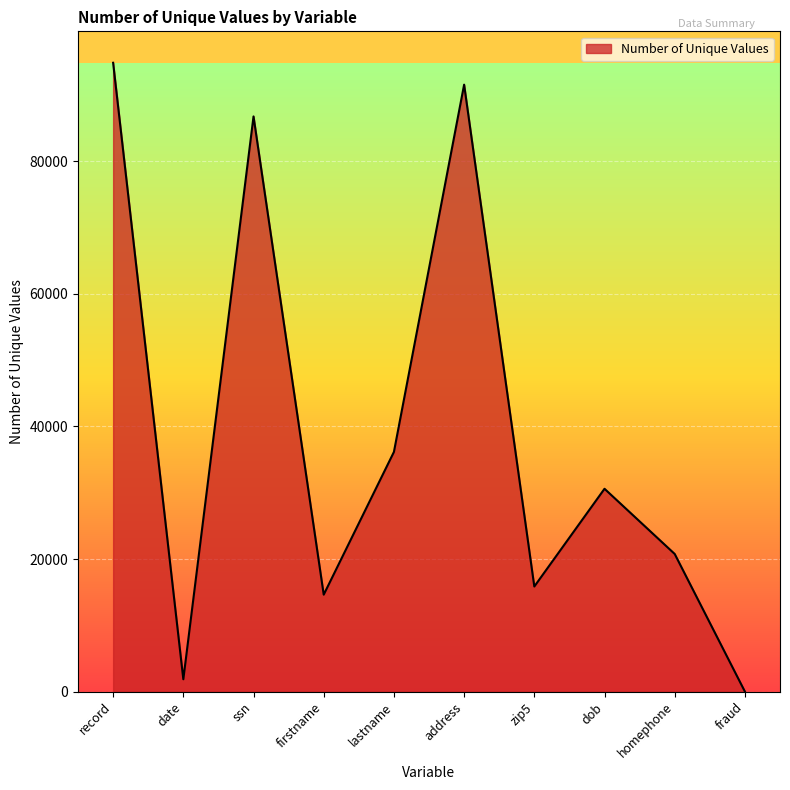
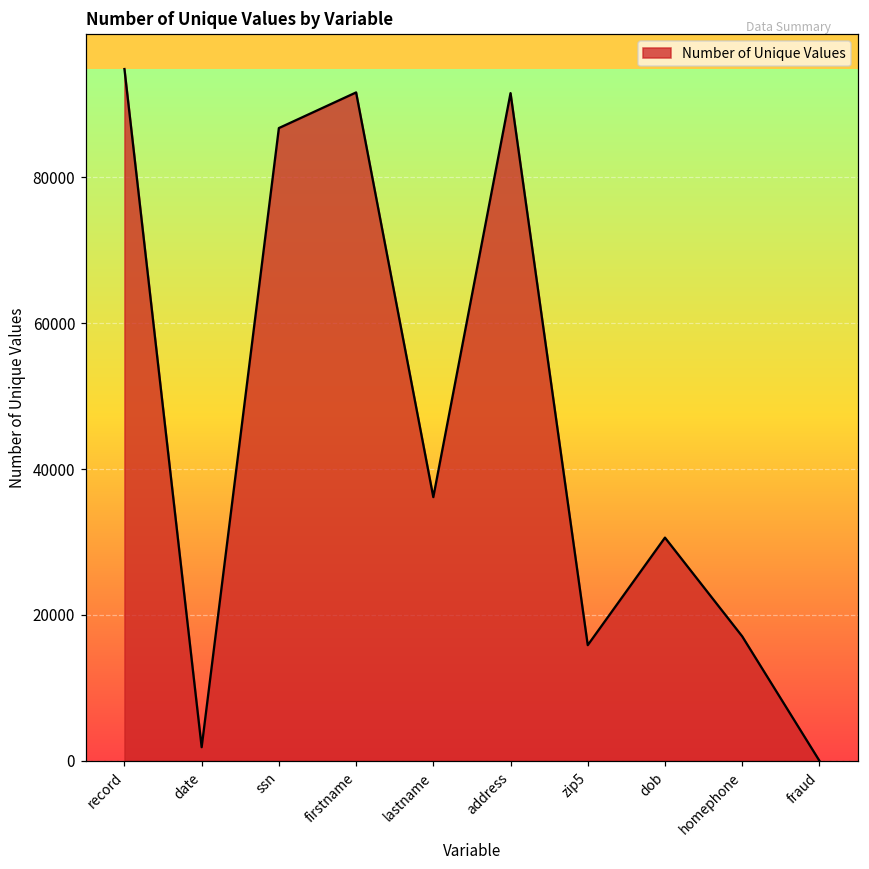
  {
    "record": 95000,
    "date": 2000,
    "ssn": 87000,
-   "firstname": 15000,
+   "firstname": 92000,
    "lastname": 36000,
    "address": 92000,
    "zip5": 16000,
    "dob": 31000,
-   "homephone": 21000,
+   "homephone": 17000,
    "fraud": 0
  }
